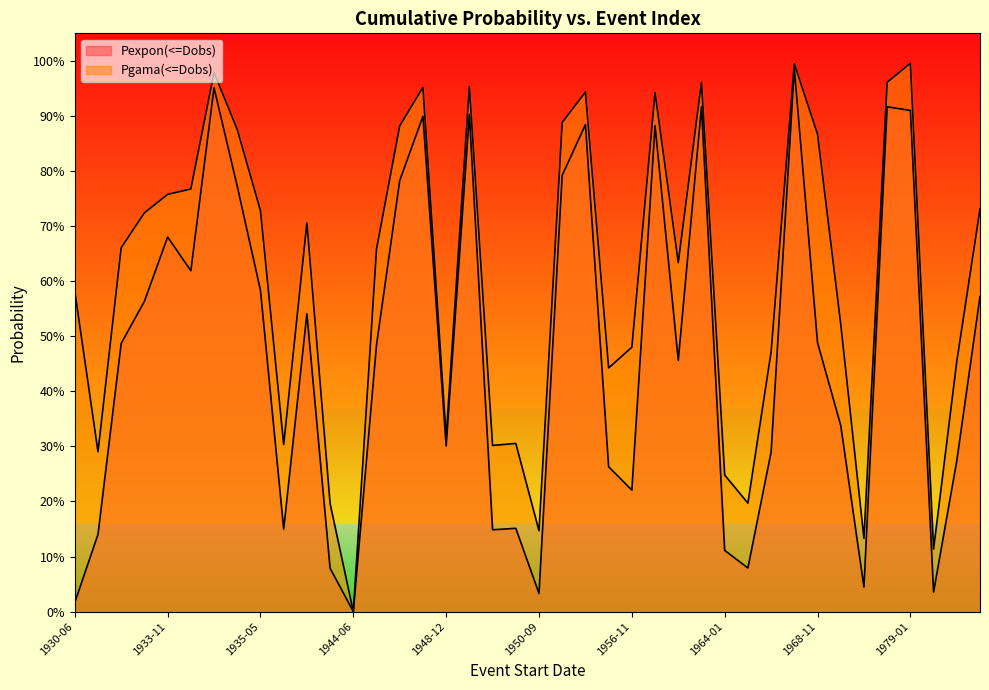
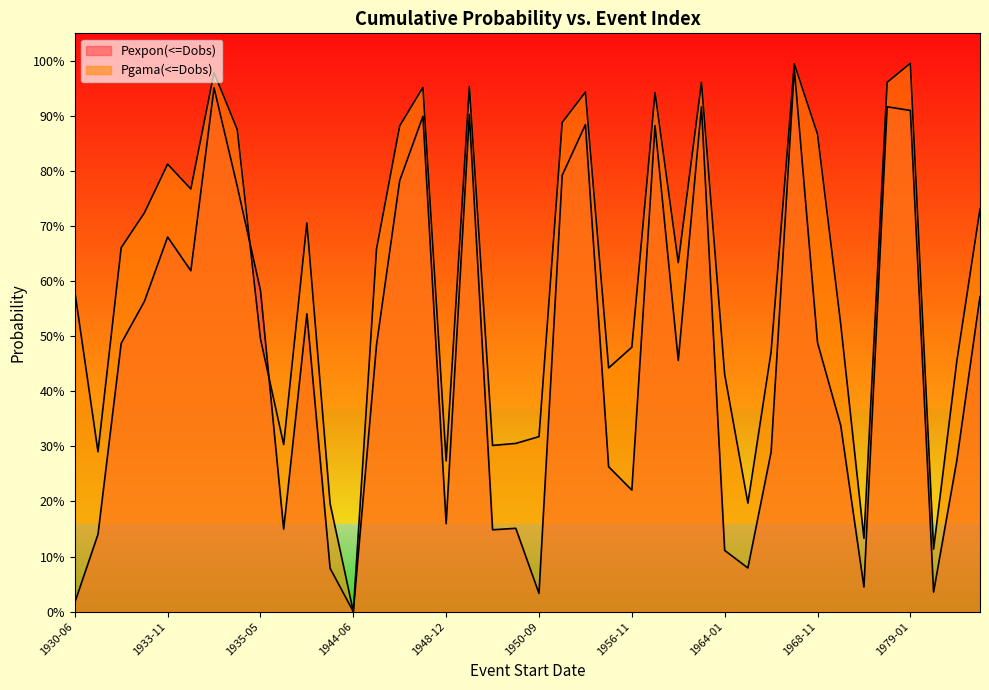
  {
    "Pexpon(<=Dobs)": {
      "1930-06": "2%",
      "1933-11": "68%",
      "1935-05": "58%",
-     "1948-12": "30%",
+     "1948-12": "16%",
      "1950-09": "3%",
      "1956-11": "22%",
      "1964-01": "11%",
      "1968-11": "49%",
      "1979-01": "91%"
    },
    "Pgama(<=Dobs)": {
      "1930-06": "58%",
-     "1933-11": "76%",
-     "1935-05": "73%",
-     "1948-12": "32%",
-     "1950-09": "15%",
+     "1933-11": "81%",
+     "1935-05": "50%",
+     "1948-12": "27%",
+     "1950-09": "32%",
      "1956-11": "48%",
-     "1964-01": "25%",
+     "1964-01": "43%",
      "1968-11": "87%",
      "1979-01": "100%"
    }
  }
